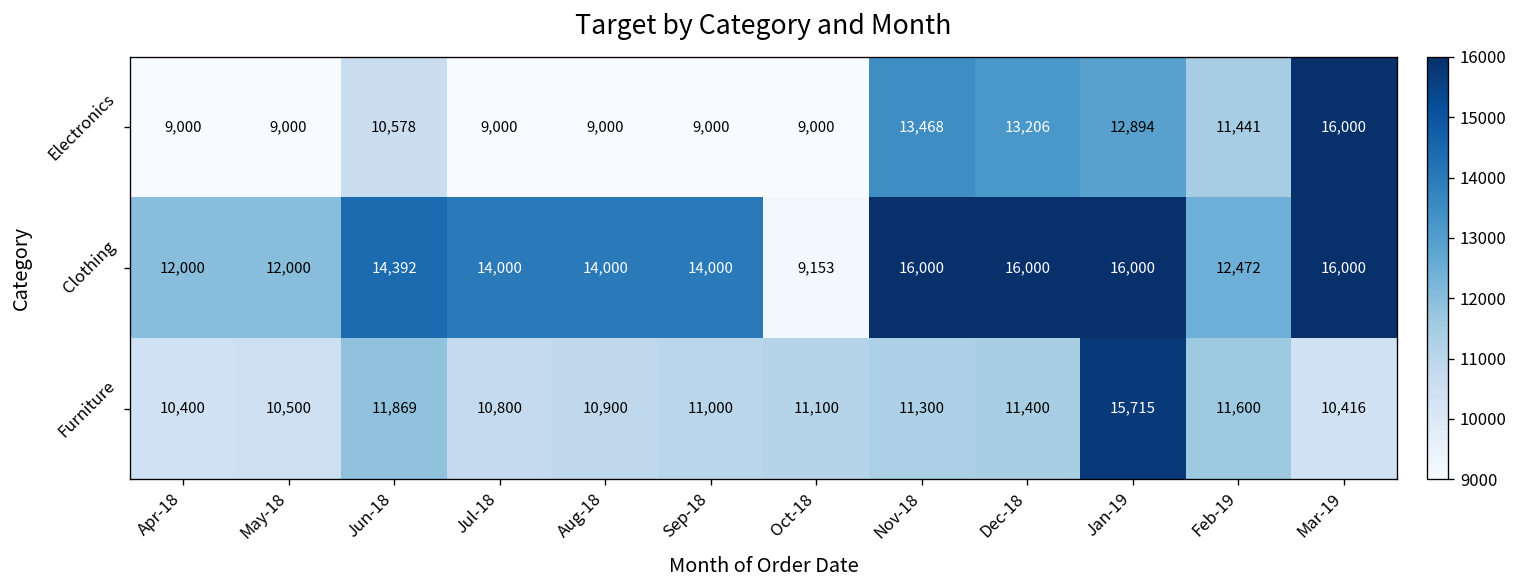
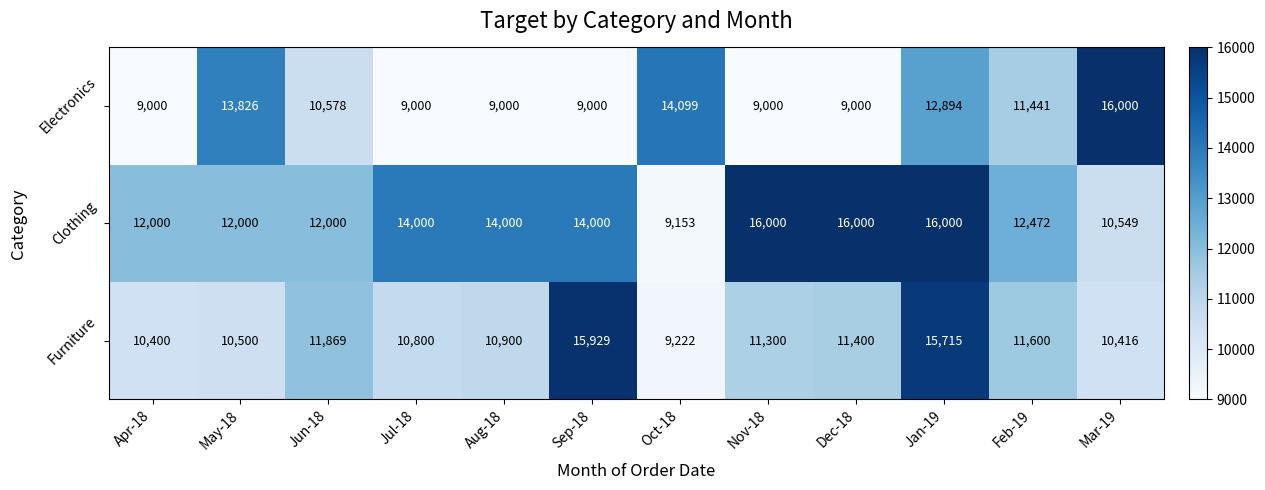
  {
    "Electronics": {
      "Apr-18": "9,000",
-     "May-18": "9,000",
+     "May-18": "13,826",
      "Jun-18": "10,578",
      "Jul-18": "9,000",
      "Aug-18": "9,000",
      "Sep-18": "9,000",
-     "Oct-18": "9,000",
-     "Nov-18": "13,468",
-     "Dec-18": "13,206",
+     "Oct-18": "14,099",
+     "Nov-18": "9,000",
+     "Dec-18": "9,000",
      "Jan-19": "12,894",
      "Feb-19": "11,441",
      "Mar-19": "16,000"
    },
    "Clothing": {
      "Apr-18": "12,000",
      "May-18": "12,000",
-     "Jun-18": "14,392",
+     "Jun-18": "12,000",
      "Jul-18": "14,000",
      "Aug-18": "14,000",
      "Sep-18": "14,000",
      "Oct-18": "9,153",
      "Nov-18": "16,000",
      "Dec-18": "16,000",
      "Jan-19": "16,000",
      "Feb-19": "12,472",
-     "Mar-19": "16,000"
+     "Mar-19": "10,549"
    },
    "Furniture": {
      "Apr-18": "10,400",
      "May-18": "10,500",
      "Jun-18": "11,869",
      "Jul-18": "10,800",
      "Aug-18": "10,900",
-     "Sep-18": "11,000",
-     "Oct-18": "11,100",
+     "Sep-18": "15,929",
+     "Oct-18": "9,222",
      "Nov-18": "11,300",
      "Dec-18": "11,400",
      "Jan-19": "15,715",
      "Feb-19": "11,600",
      "Mar-19": "10,416"
    }
  }
